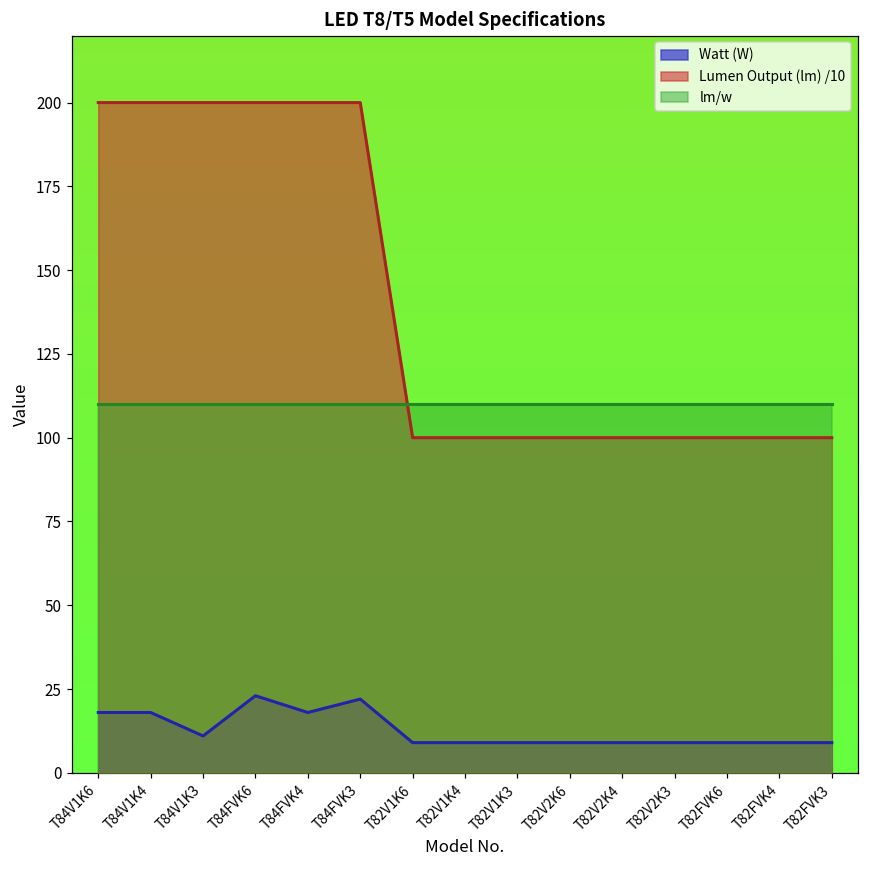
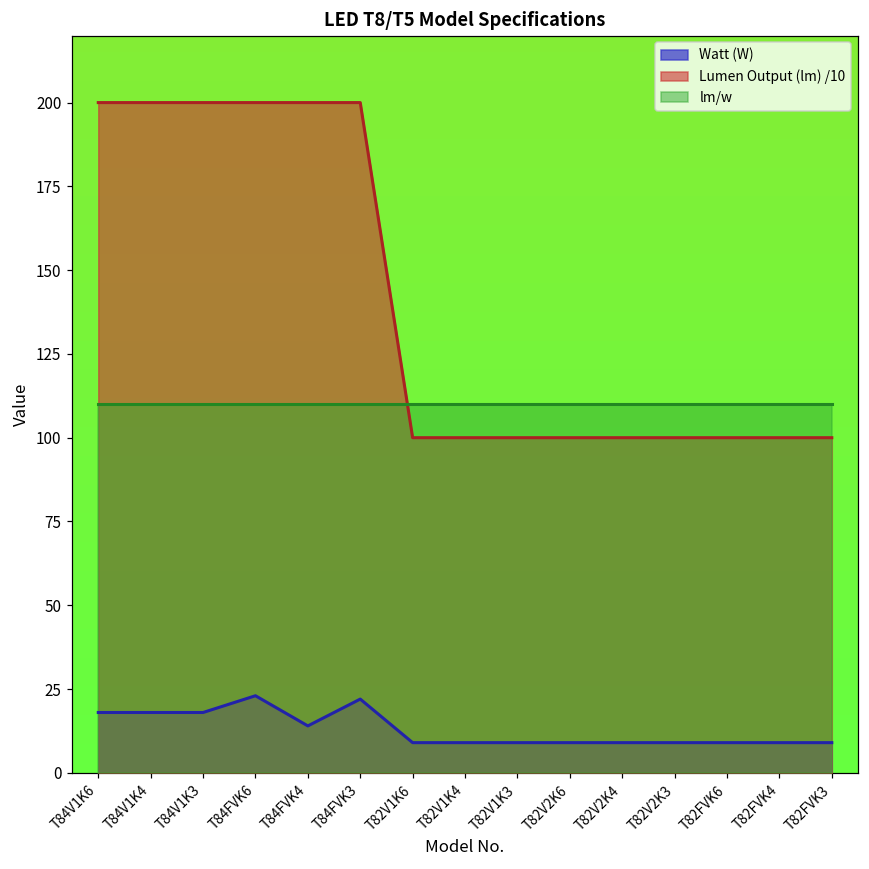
  {
    "Watt (W)": {
      "T84V1K6": 18,
      "T84V1K4": 18,
-     "T84V1K3": 11,
+     "T84V1K3": 18,
      "T84FVK6": 23,
-     "T84FVK4": 18,
+     "T84FVK4": 14,
      "T84FVK3": 22,
      "T82V1K6": 9,
      "T82V1K4": 9,
      "T82V1K3": 9,
      "T82V2K6": 9,
      "T82V2K4": 9,
      "T82V2K3": 9,
      "T82FVK6": 9,
      "T82FVK4": 9,
      "T82FVK3": 9
    },
    "Lumen Output (lm) /10": {
      "T84V1K6": 200,
      "T84V1K4": 200,
      "T84V1K3": 200,
      "T84FVK6": 200,
      "T84FVK4": 200,
      "T84FVK3": 200,
      "T82V1K6": 100,
      "T82V1K4": 100,
      "T82V1K3": 100,
      "T82V2K6": 100,
      "T82V2K4": 100,
      "T82V2K3": 100,
      "T82FVK6": 100,
      "T82FVK4": 100,
      "T82FVK3": 100
    },
    "lm/w": {
      "T84V1K6": 110,
      "T84V1K4": 110,
      "T84V1K3": 110,
      "T84FVK6": 110,
      "T84FVK4": 110,
      "T84FVK3": 110,
      "T82V1K6": 110,
      "T82V1K4": 110,
      "T82V1K3": 110,
      "T82V2K6": 110,
      "T82V2K4": 110,
      "T82V2K3": 110,
      "T82FVK6": 110,
      "T82FVK4": 110,
      "T82FVK3": 110
    }
  }
